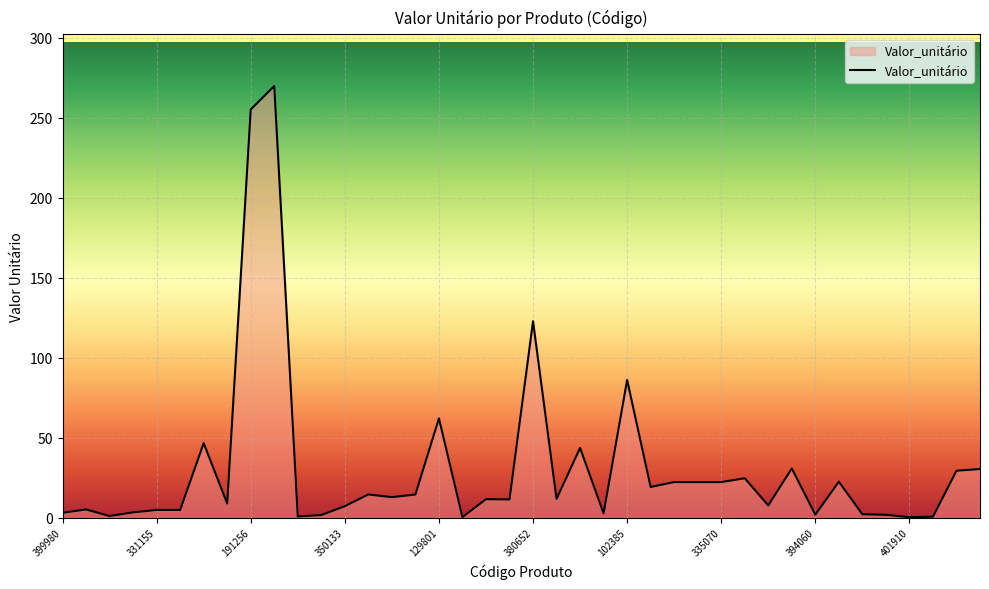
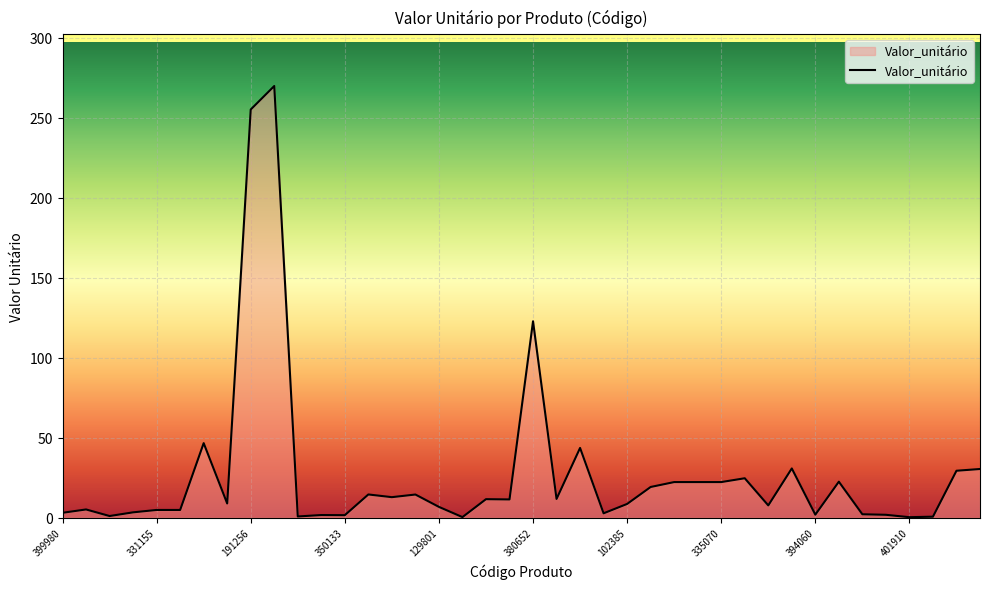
  {
    "399980": 3,
    "331155": 5,
    "191256": 255,
-   "350133": 7,
-   "129801": 62,
+   "350133": 2,
+   "129801": 7,
    "380652": 123,
-   "102385": 86,
+   "102385": 9,
    "335070": 22,
    "394060": 2,
    "401910": 0
  }
